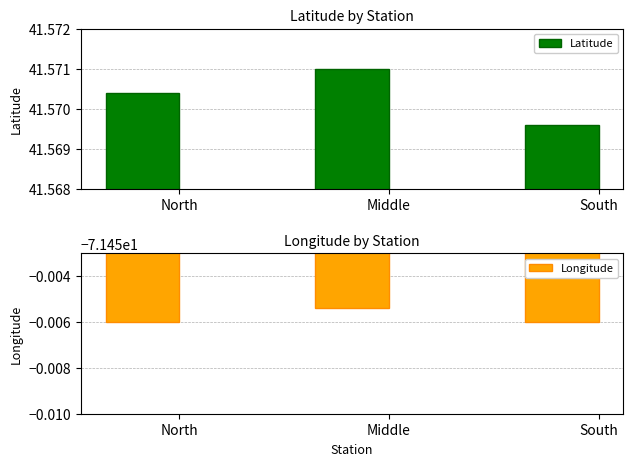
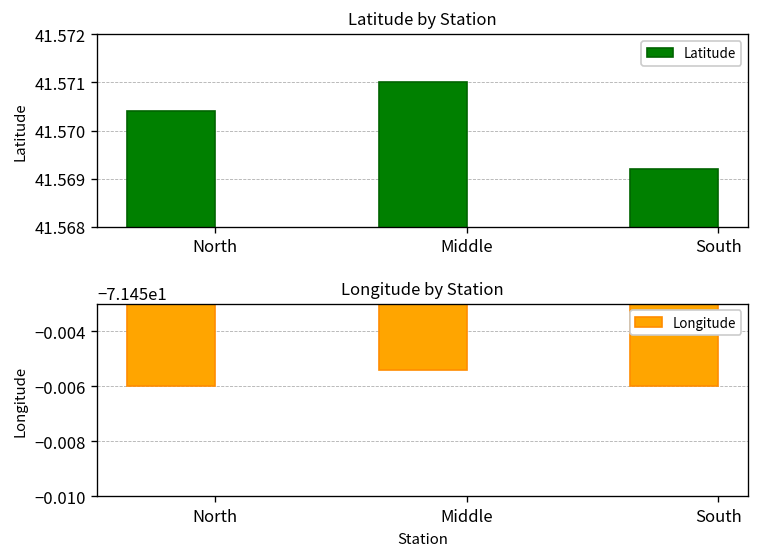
  {
    "Latitude by Station": {
      "North": 41.5704,
      "Middle": 41.5710,
-     "South": 41.5696
+     "South": 41.5692
    },
    "Longitude by Station": {
      "North": -71.4560,
      "Middle": -71.4554,
      "South": -71.4560
    }
  }
